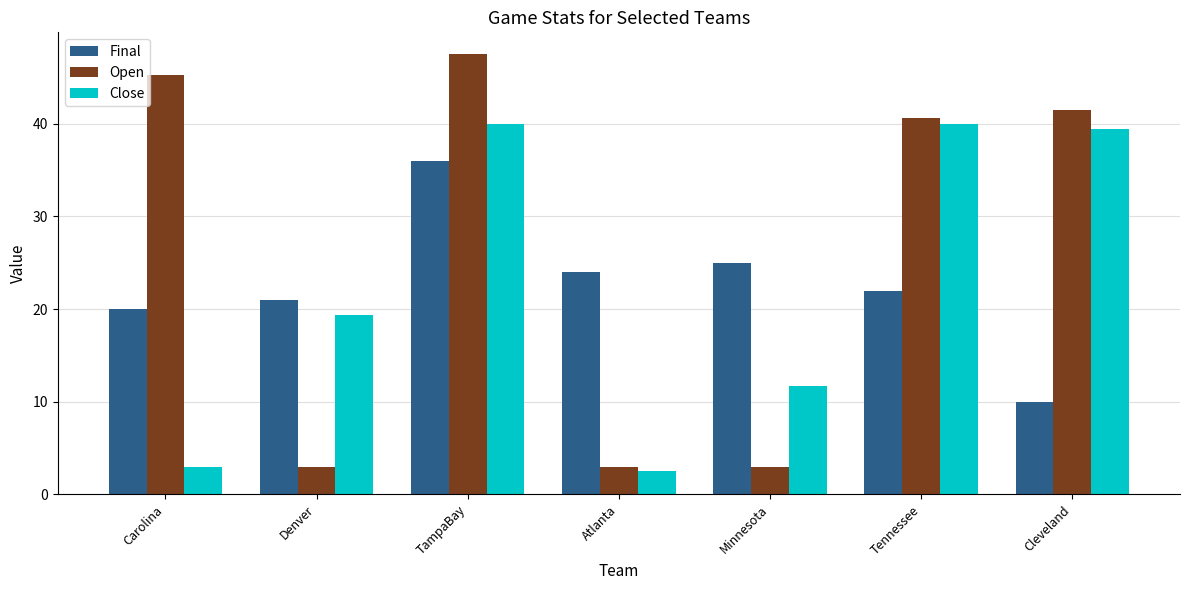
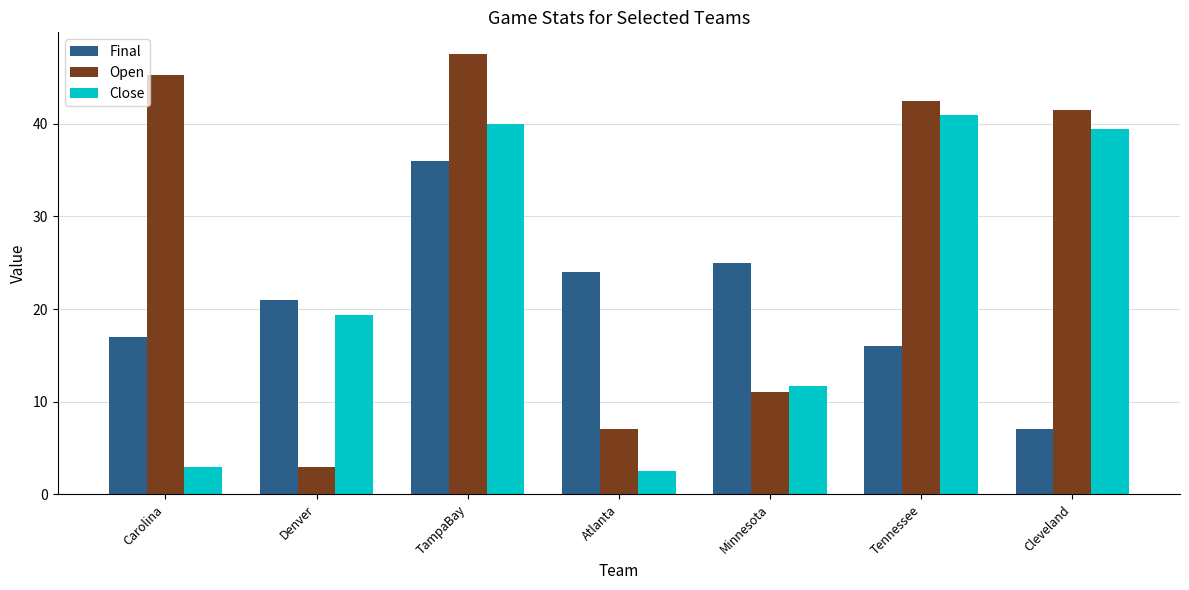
  {
    "Final": {
-     "Carolina": 20,
+     "Carolina": 17,
      "Denver": 21,
      "TampaBay": 36,
      "Atlanta": 24,
      "Minnesota": 25,
-     "Tennessee": 22,
-     "Cleveland": 10
+     "Tennessee": 16,
+     "Cleveland": 7
    },
    "Open": {
      "Carolina": 45,
      "Denver": 3,
      "TampaBay": 48,
-     "Atlanta": 3,
-     "Minnesota": 3,
-     "Tennessee": 41,
+     "Atlanta": 7,
+     "Minnesota": 11,
+     "Tennessee": 43,
      "Cleveland": 42
    },
    "Close": {
      "Carolina": 3,
      "Denver": 19,
      "TampaBay": 40,
      "Atlanta": 3,
      "Minnesota": 12,
-     "Tennessee": 40,
+     "Tennessee": 41,
      "Cleveland": 39
    }
  }
